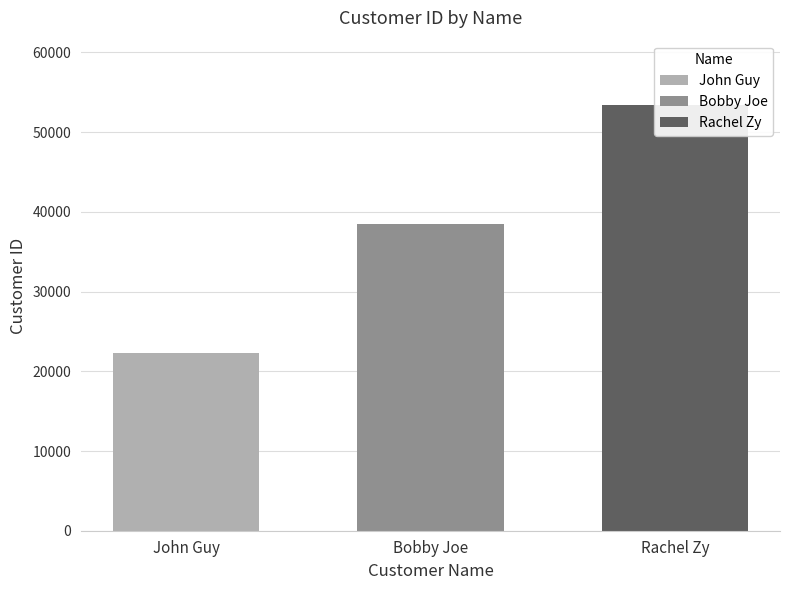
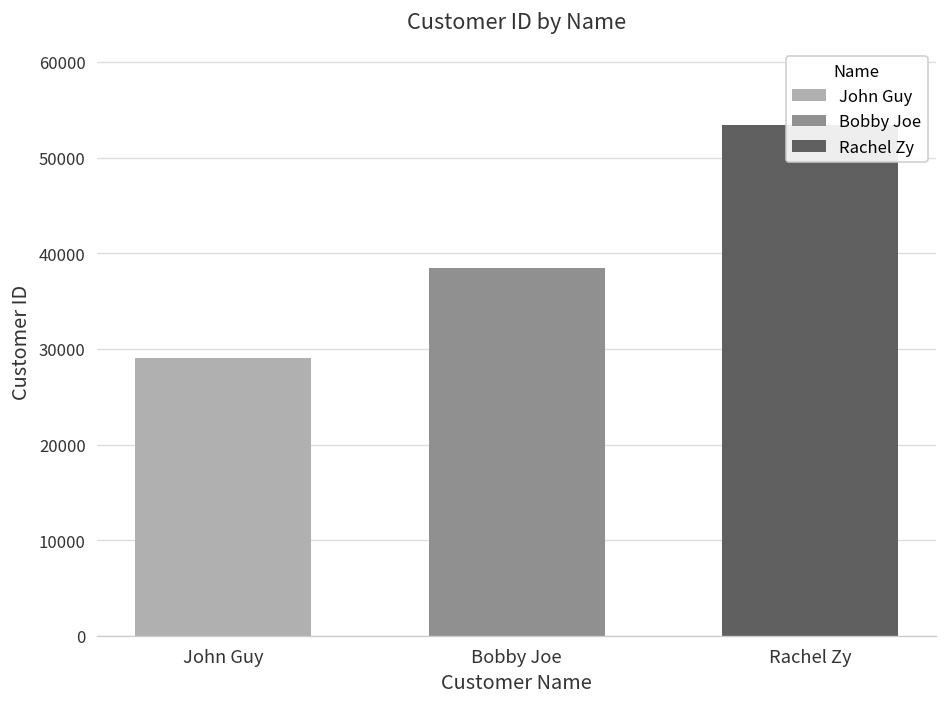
  {
-   "John Guy": 22000,
+   "John Guy": 29000,
    "Bobby Joe": 38000
  }
